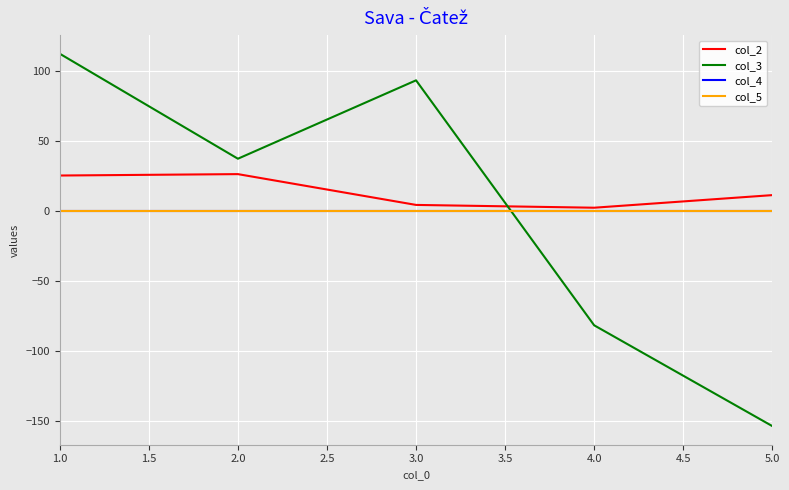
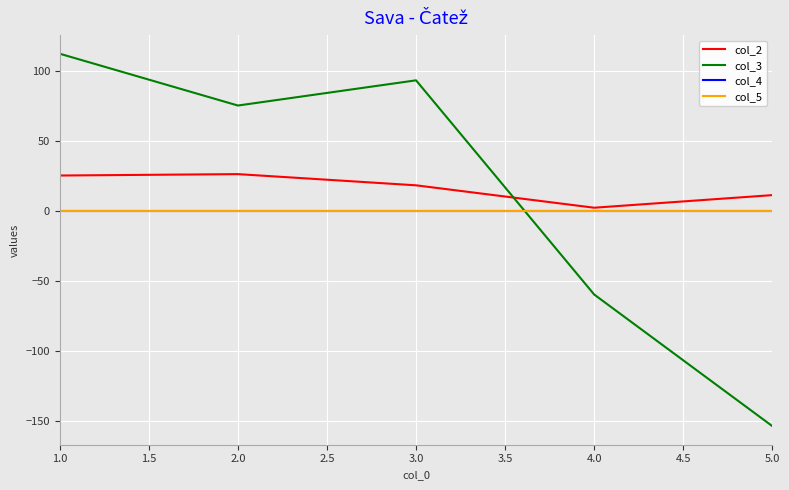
  {
    "col_2": {
      "1.0": 25,
      "2.0": 26,
-     "3.0": 4,
+     "3.0": 18,
      "4.0": 2,
      "5.0": 11
    },
    "col_3": {
      "1.0": 112,
-     "2.0": 37,
+     "2.0": 75,
      "3.0": 93,
-     "4.0": -82,
+     "4.0": -60,
      "5.0": -154
    },
    "col_5": {
      "1.0": 0,
      "2.0": 0,
      "3.0": 0,
      "4.0": 0,
      "5.0": 0
    }
  }
